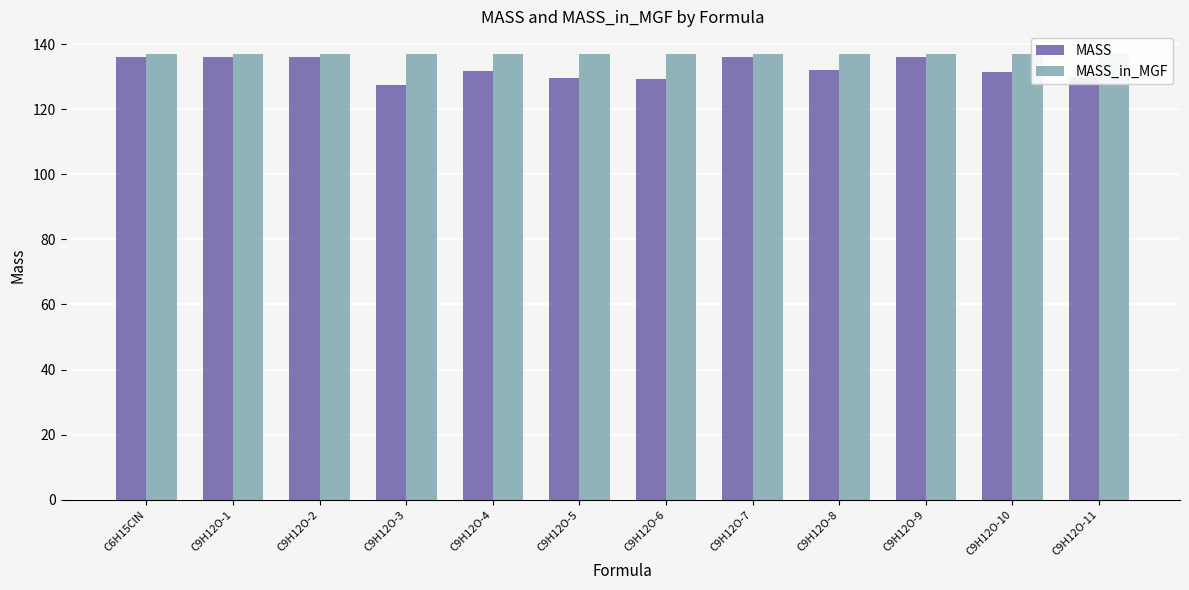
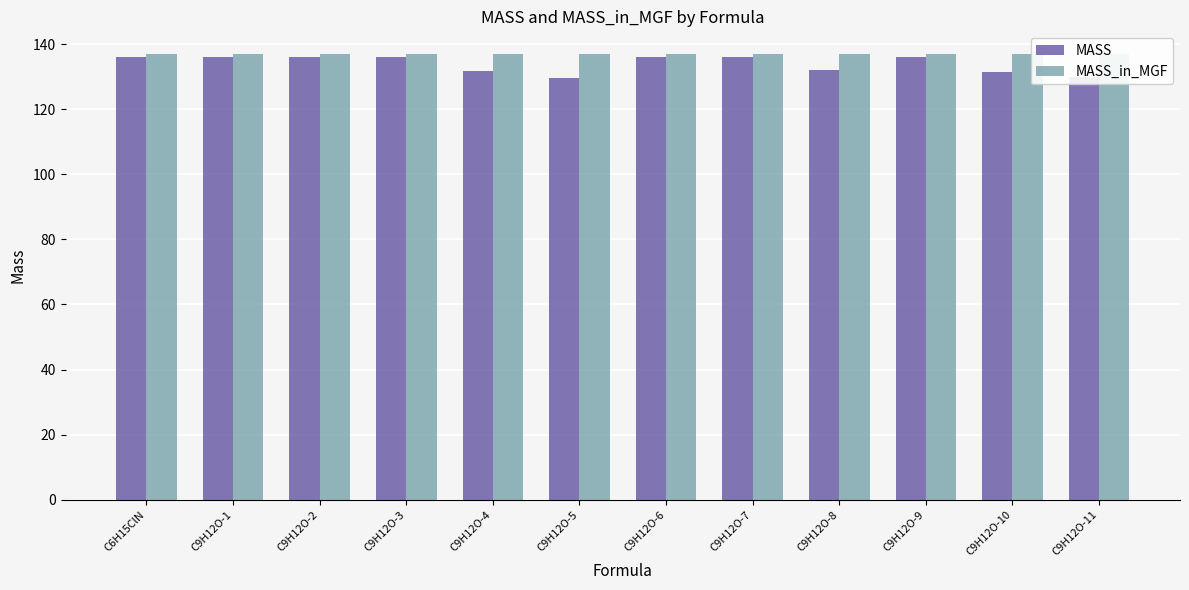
  {
    "MASS": {
      "C6H15ClN": 136,
      "C9H12O-1": 136,
      "C9H12O-2": 136,
-     "C9H12O-3": 127,
+     "C9H12O-3": 136,
      "C9H12O-4": 132,
      "C9H12O-5": 130,
-     "C9H12O-6": 129,
+     "C9H12O-6": 136,
      "C9H12O-7": 136,
      "C9H12O-8": 132,
      "C9H12O-9": 136,
      "C9H12O-10": 132
    },
    "MASS_in_MGF": {
      "C6H15ClN": 137,
      "C9H12O-1": 137,
      "C9H12O-2": 137,
      "C9H12O-3": 137,
      "C9H12O-4": 137,
      "C9H12O-5": 137,
      "C9H12O-6": 137,
      "C9H12O-7": 137,
      "C9H12O-8": 137,
      "C9H12O-9": 137,
      "C9H12O-10": 137
    }
  }
